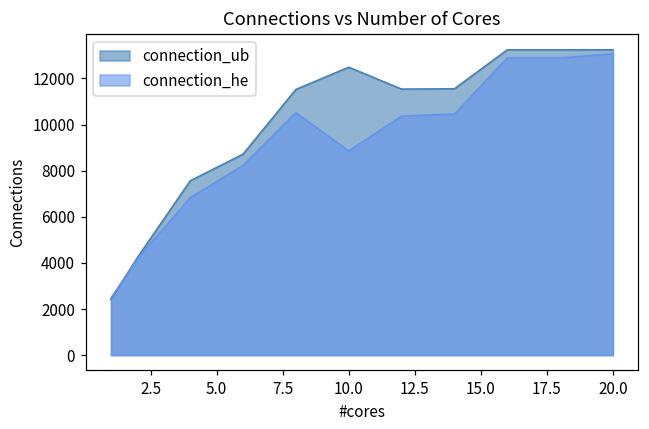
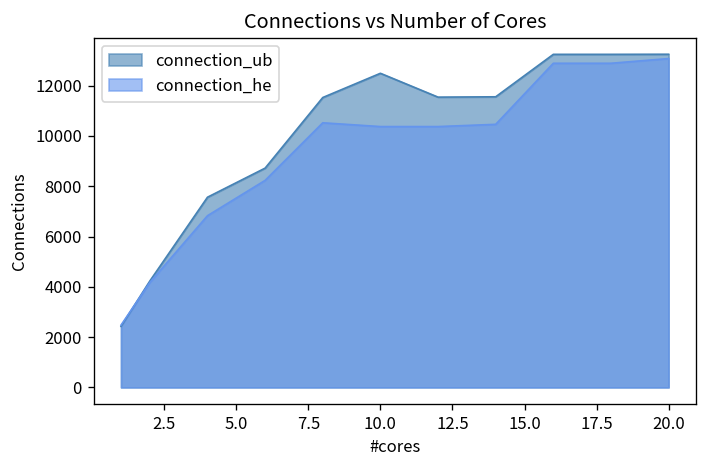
  {
    "connection_ub": {
      "10.0": 12500,
      "20.0": 13200
    },
    "connection_he": {
-     "10.0": 8900,
+     "10.0": 10400,
      "20.0": 13100
    }
  }
